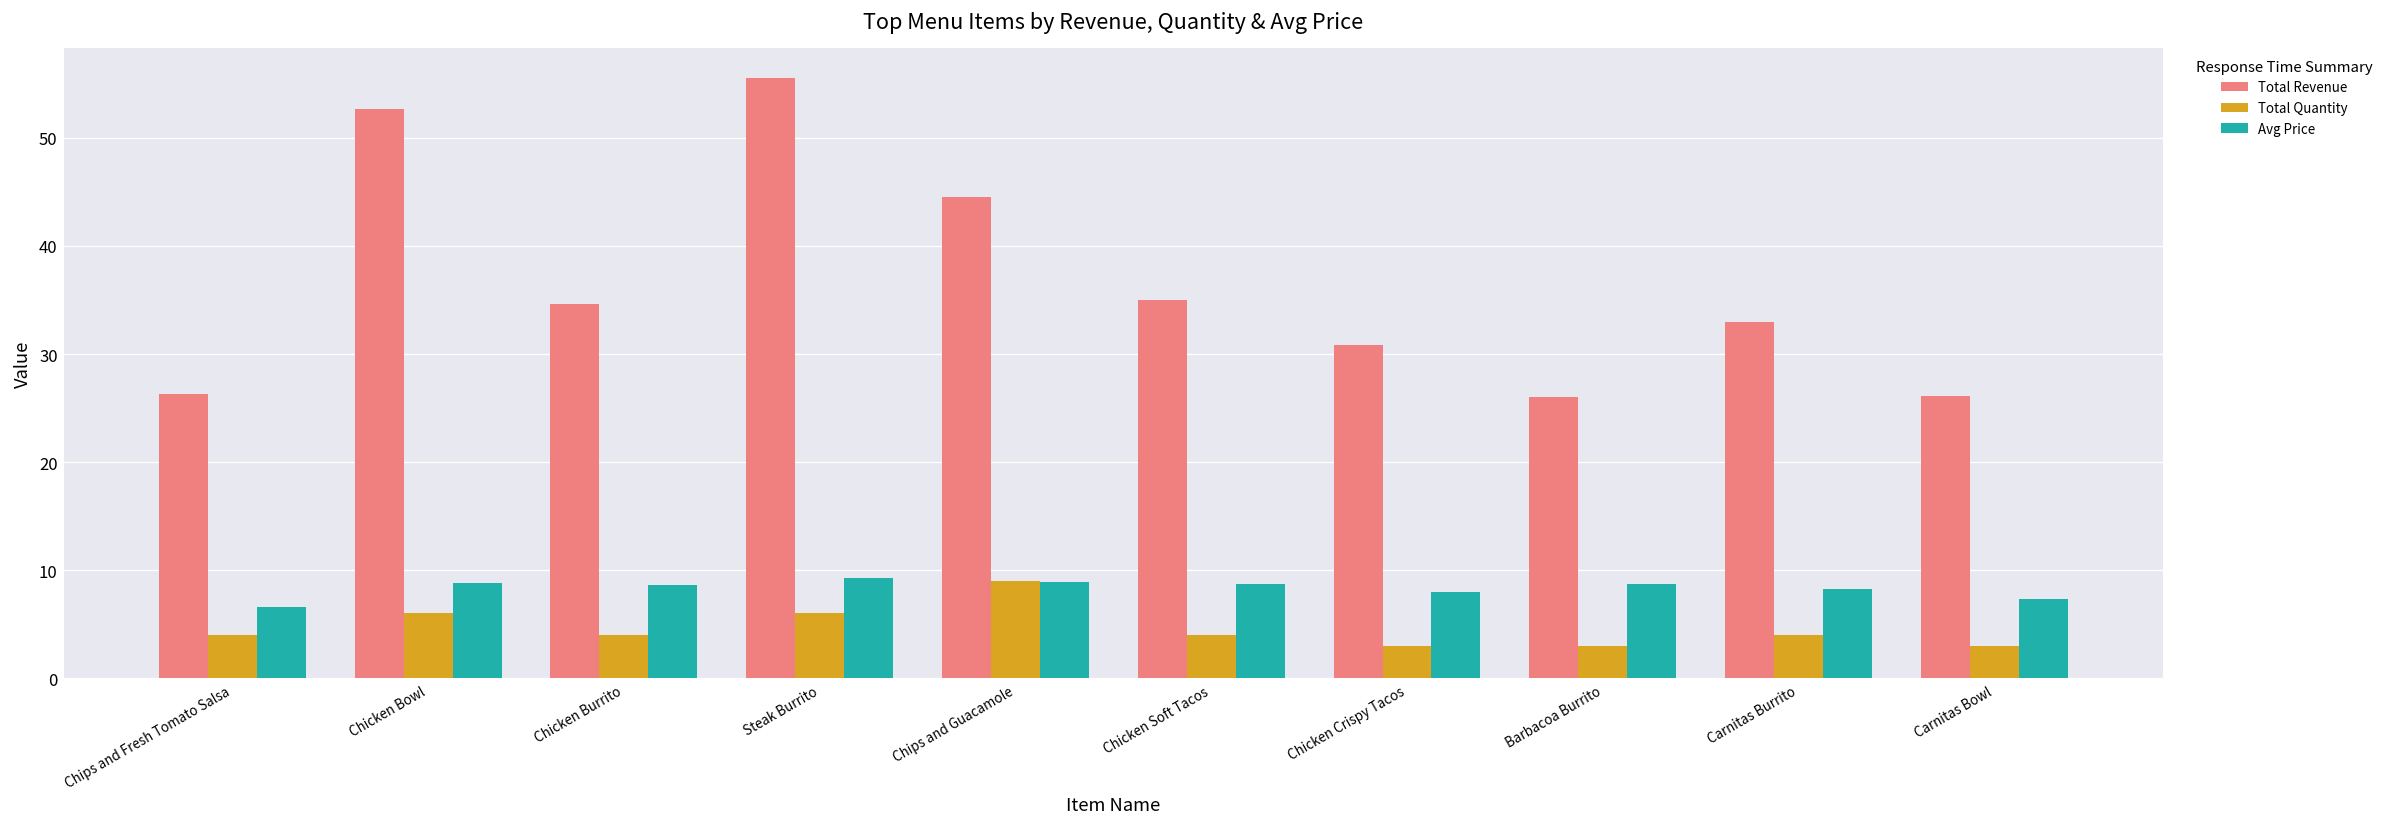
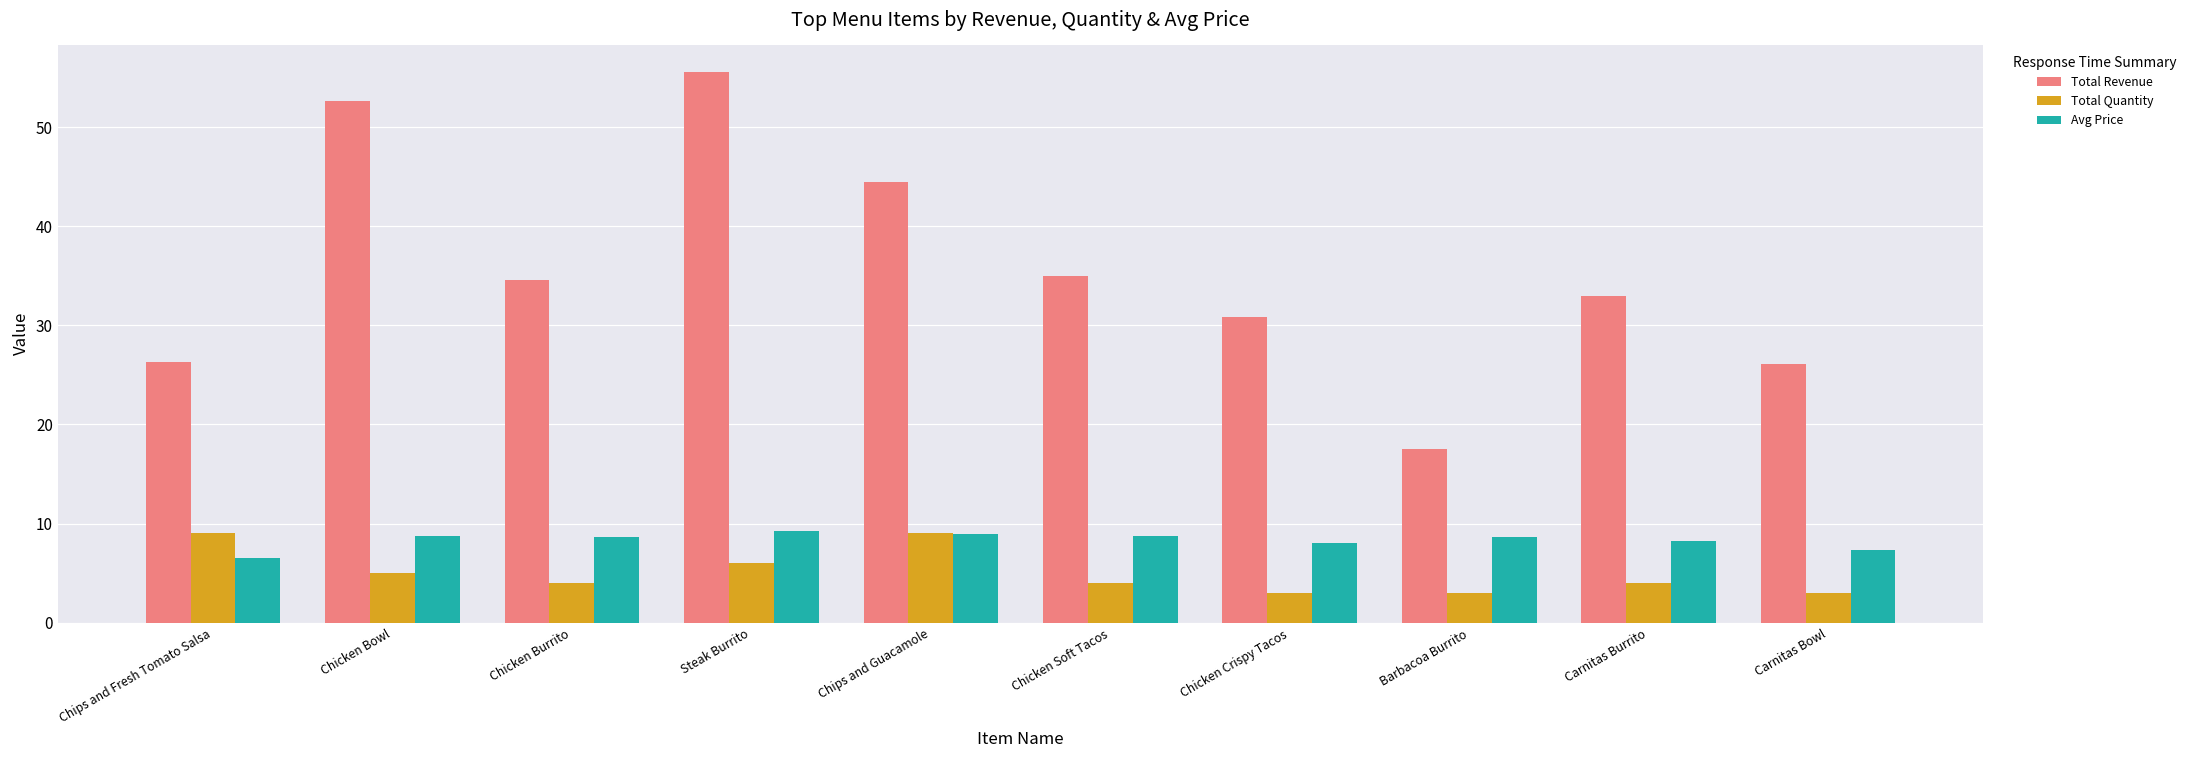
  {
    "Total Revenue": {
      "Chips and Fresh Tomato Salsa": 26,
      "Chicken Bowl": 53,
      "Chicken Burrito": 35,
      "Steak Burrito": 56,
      "Chips and Guacamole": 45,
      "Chicken Soft Tacos": 35,
      "Chicken Crispy Tacos": 31,
-     "Barbacoa Burrito": 26,
+     "Barbacoa Burrito": 17,
      "Carnitas Burrito": 33,
      "Carnitas Bowl": 26
    },
    "Total Quantity": {
-     "Chips and Fresh Tomato Salsa": 4,
-     "Chicken Bowl": 6,
+     "Chips and Fresh Tomato Salsa": 9,
+     "Chicken Bowl": 5,
      "Chicken Burrito": 4,
      "Steak Burrito": 6,
      "Chips and Guacamole": 9,
      "Chicken Soft Tacos": 4,
      "Chicken Crispy Tacos": 3,
      "Barbacoa Burrito": 3,
      "Carnitas Burrito": 4,
      "Carnitas Bowl": 3
    },
    "Avg Price": {
      "Chips and Fresh Tomato Salsa": 7,
      "Chicken Bowl": 9,
      "Chicken Burrito": 9,
      "Steak Burrito": 9,
      "Chips and Guacamole": 9,
      "Chicken Soft Tacos": 9,
      "Chicken Crispy Tacos": 8,
      "Barbacoa Burrito": 9,
      "Carnitas Burrito": 8,
      "Carnitas Bowl": 7
    }
  }
